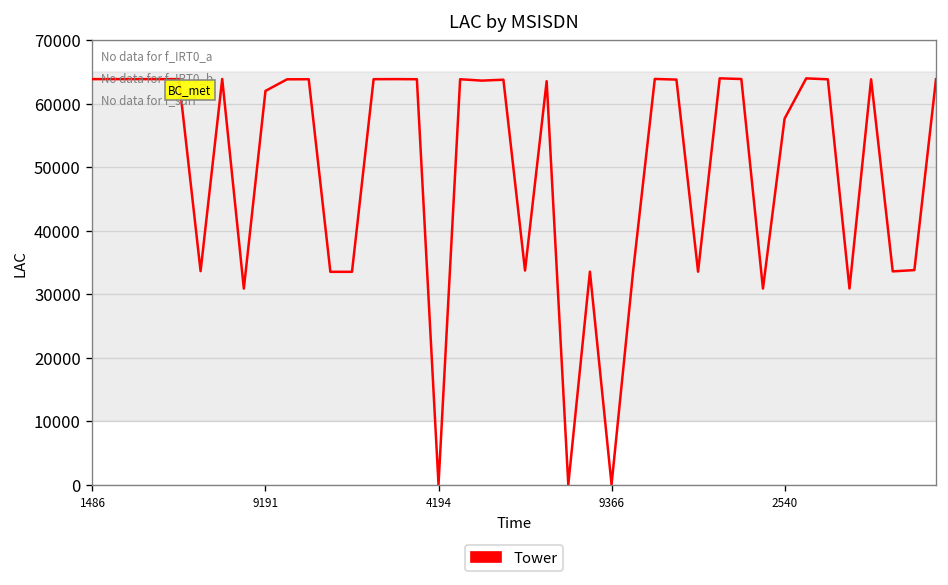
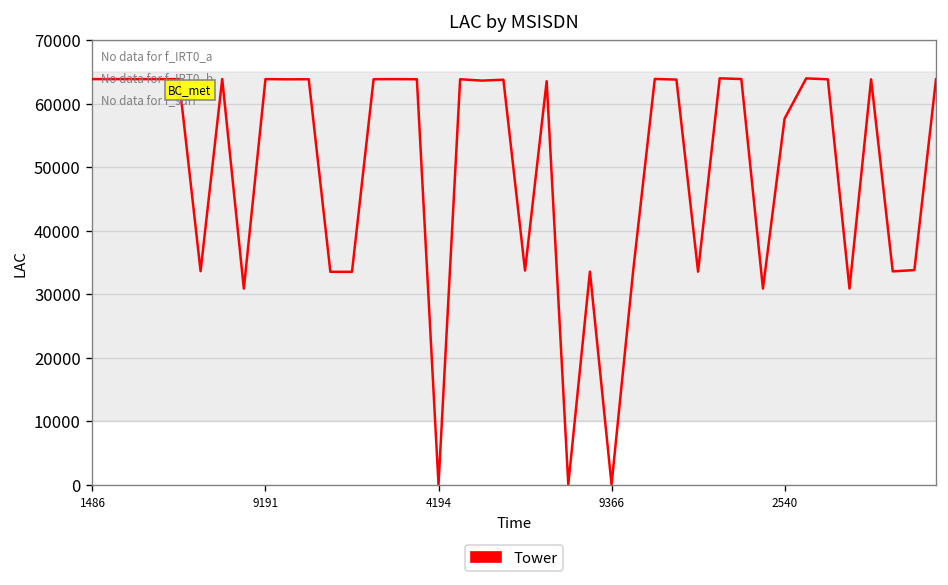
  {
    "Tower": {
      "1486": 64000,
-     "9191": 62000,
+     "9191": 64000,
      "4194": 0,
      "9366": 0,
      "2540": 58000
    }
  }
